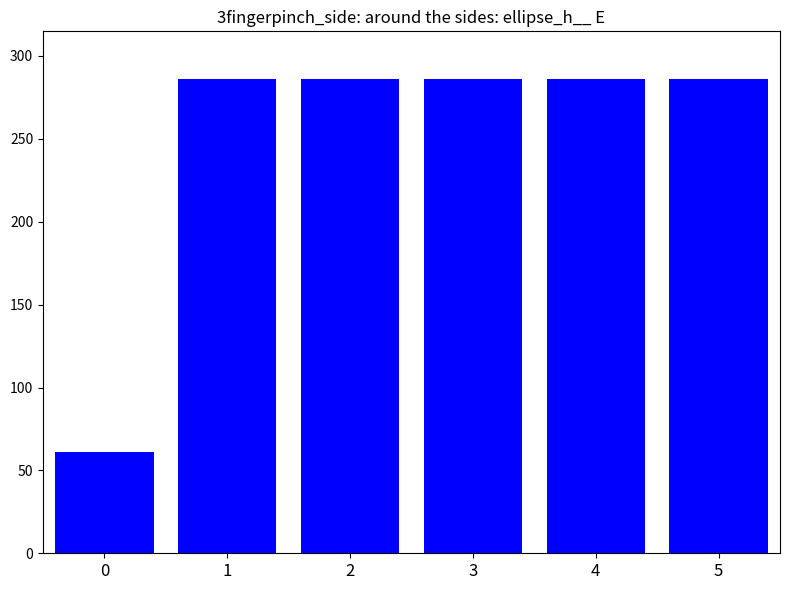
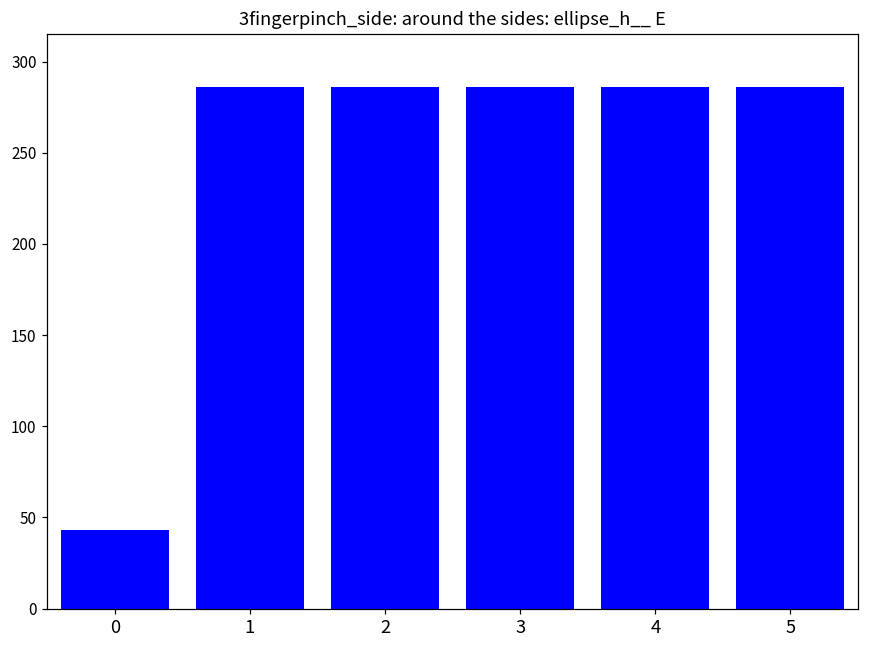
  {
-   "0": 61,
+   "0": 43,
    "1": 286,
    "2": 286,
    "3": 286,
    "4": 286,
    "5": 286
  }
